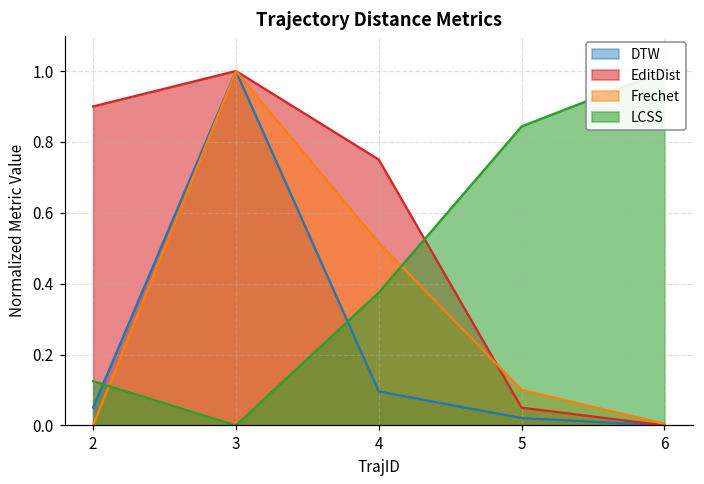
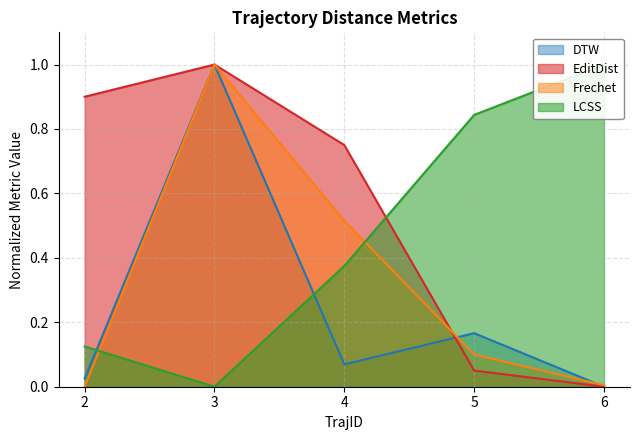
  {
    "DTW": {
-     "2": 0.05,
-     "4": 0.10,
-     "5": 0.02
+     "2": 0.03,
+     "4": 0.07,
+     "5": 0.17
    },
    "EditDist": {
      "2": 0.90,
      "4": 0.75,
      "5": 0.05
    },
    "Frechet": {
      "2": 0.00,
      "4": 0.52,
      "5": 0.10
    },
    "LCSS": {
      "2": 0.13,
      "3": 0.00,
      "4": 0.38,
      "5": 0.84
    }
  }
